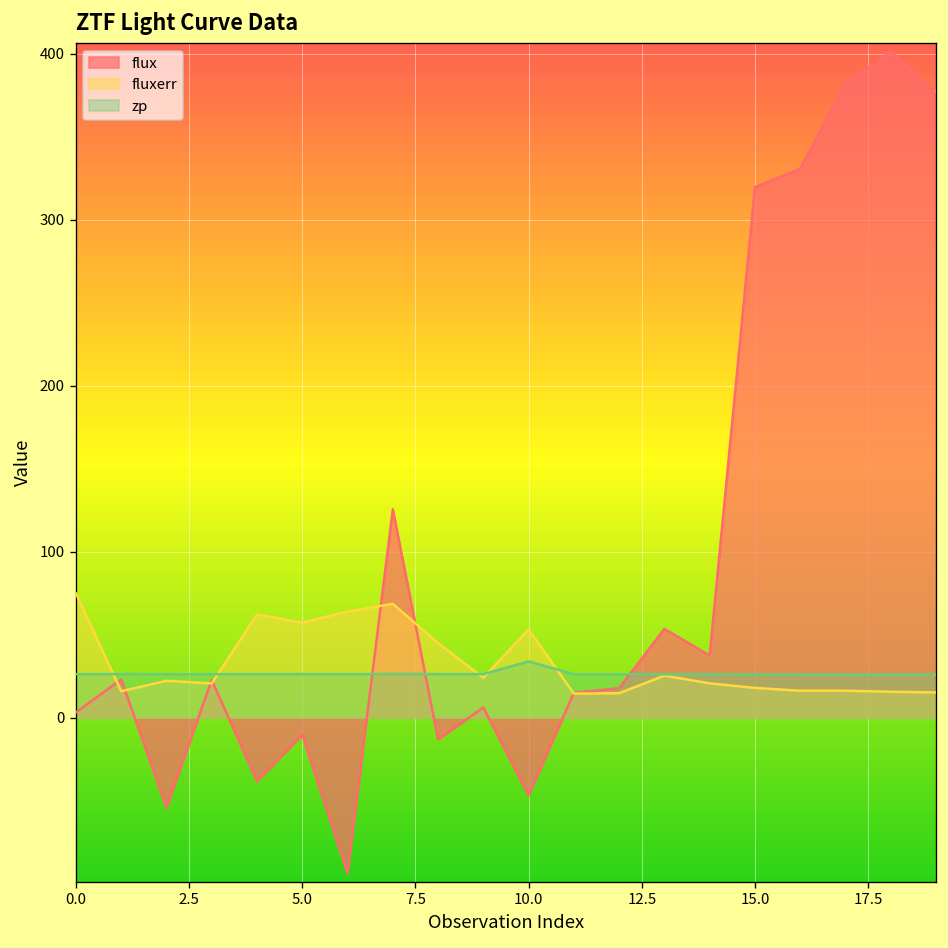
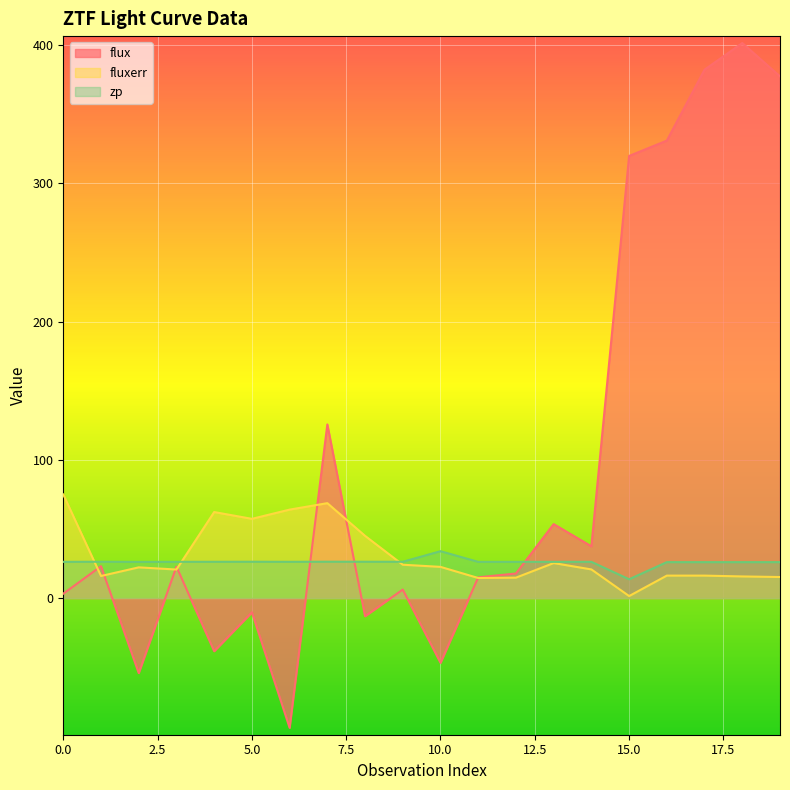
  {
    "fluxerr": {
      "0.0": 75,
      "5.0": 57,
-     "10.0": 53,
-     "15.0": 18
+     "10.0": 23,
+     "15.0": 1
    },
    "zp": {
      "0.0": 26,
      "5.0": 26,
      "10.0": 34,
-     "15.0": 26
+     "15.0": 14
    }
  }
